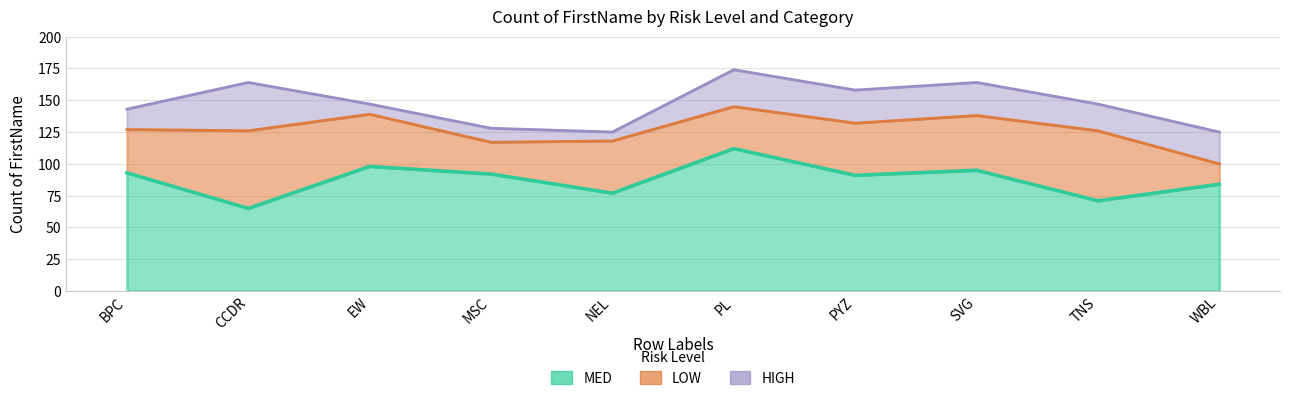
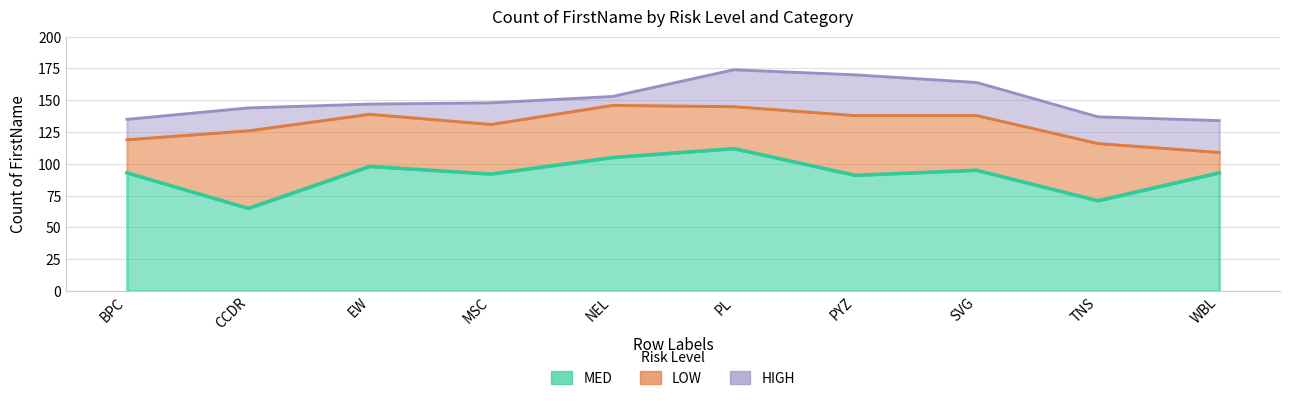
  {
    "MED": {
      "BPC": 93,
      "CCDR": 65,
      "EW": 98,
      "MSC": 92,
-     "NEL": 77,
+     "NEL": 105,
      "PL": 112,
      "PYZ": 91,
      "SVG": 95,
      "TNS": 71,
-     "WBL": 84
+     "WBL": 93
    },
    "LOW": {
-     "BPC": 34,
+     "BPC": 26,
      "CCDR": 61,
      "EW": 41,
-     "MSC": 25,
+     "MSC": 39,
      "NEL": 41,
      "PL": 33,
-     "PYZ": 41,
+     "PYZ": 47,
      "SVG": 43,
-     "TNS": 55,
+     "TNS": 45,
      "WBL": 16
    },
    "HIGH": {
      "BPC": 16,
-     "CCDR": 38,
+     "CCDR": 18,
      "EW": 8,
-     "MSC": 11,
+     "MSC": 17,
      "NEL": 7,
      "PL": 29,
-     "PYZ": 26,
+     "PYZ": 32,
      "SVG": 26,
      "TNS": 21,
      "WBL": 25
    }
  }
